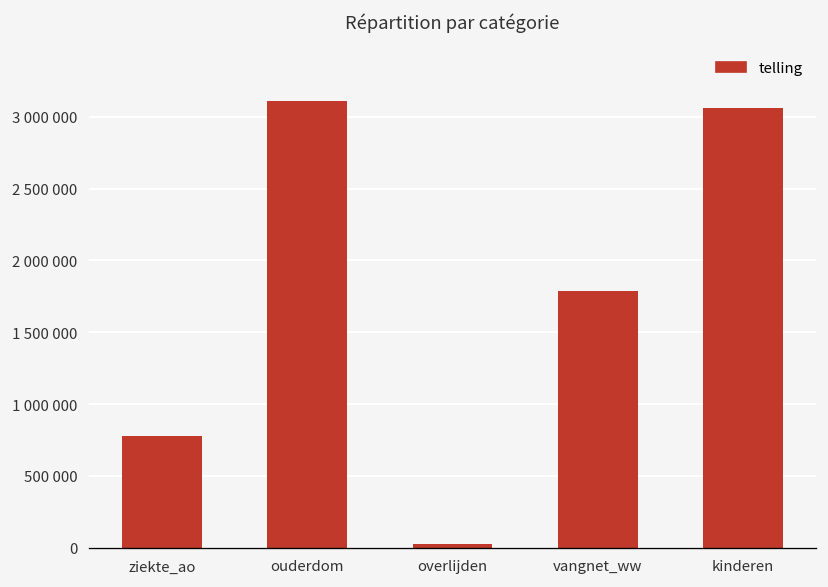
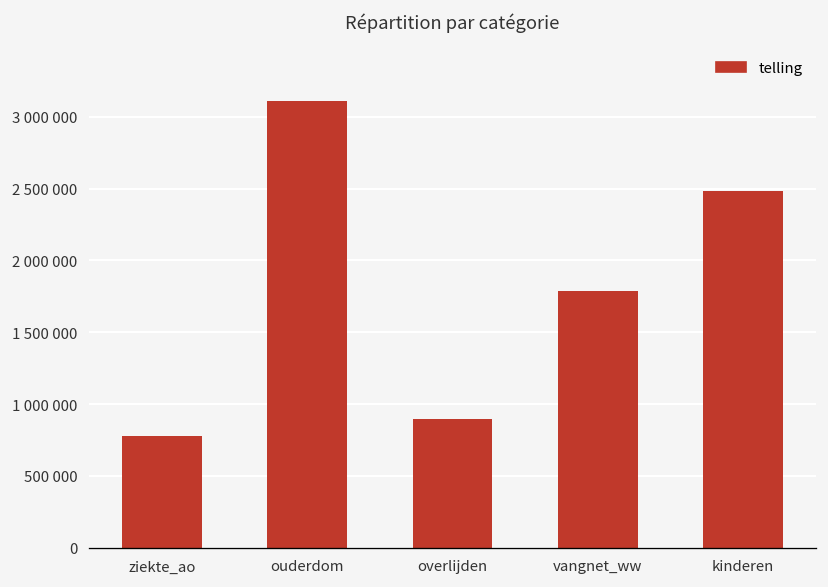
  {
    "ziekte_ao": 780000,
    "ouderdom": 3110000,
-   "overlijden": 30000,
+   "overlijden": 900000,
    "vangnet_ww": 1790000,
-   "kinderen": 3060000
+   "kinderen": 2490000
  }
